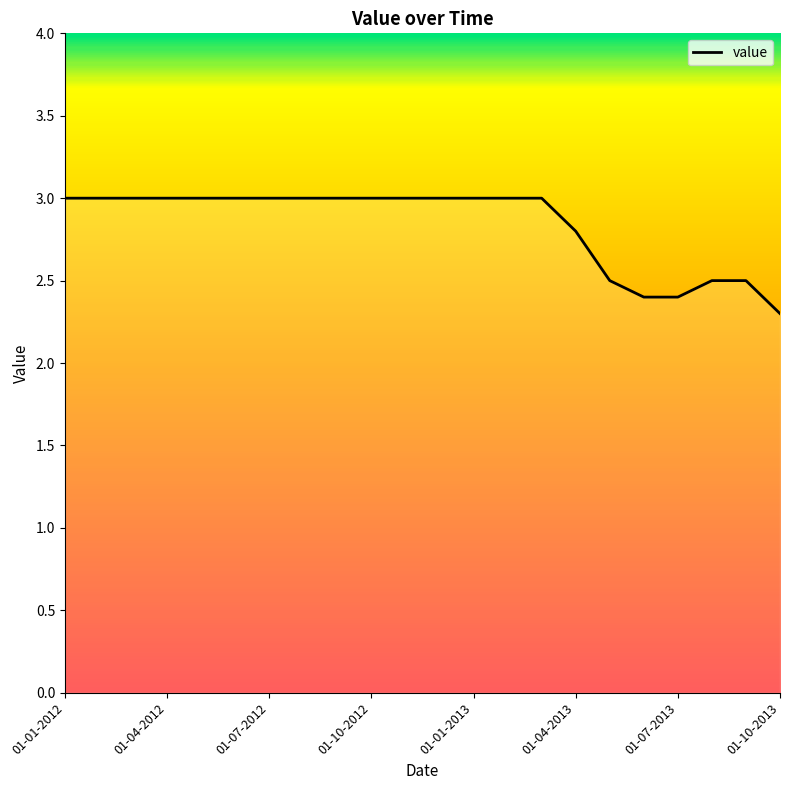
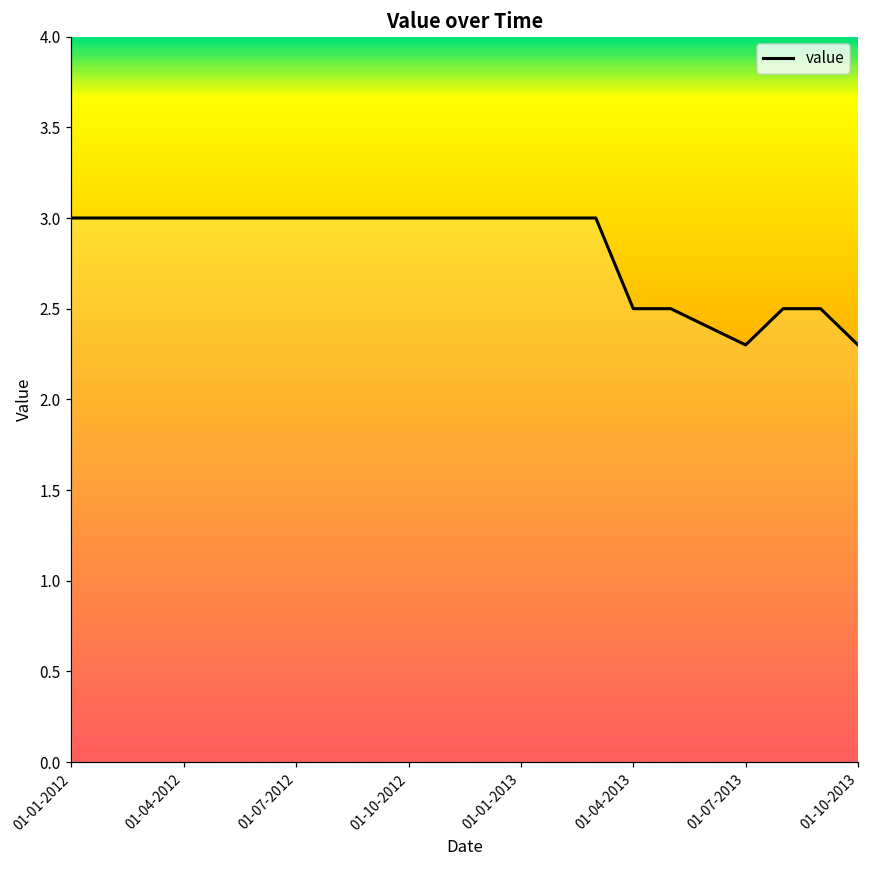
  {
    "01-01-2012": 3.0,
    "01-04-2012": 3.0,
    "01-07-2012": 3.0,
    "01-10-2012": 3.0,
    "01-01-2013": 3.0,
-   "01-04-2013": 2.8,
-   "01-07-2013": 2.4,
+   "01-04-2013": 2.5,
+   "01-07-2013": 2.3,
    "01-10-2013": 2.3
  }
